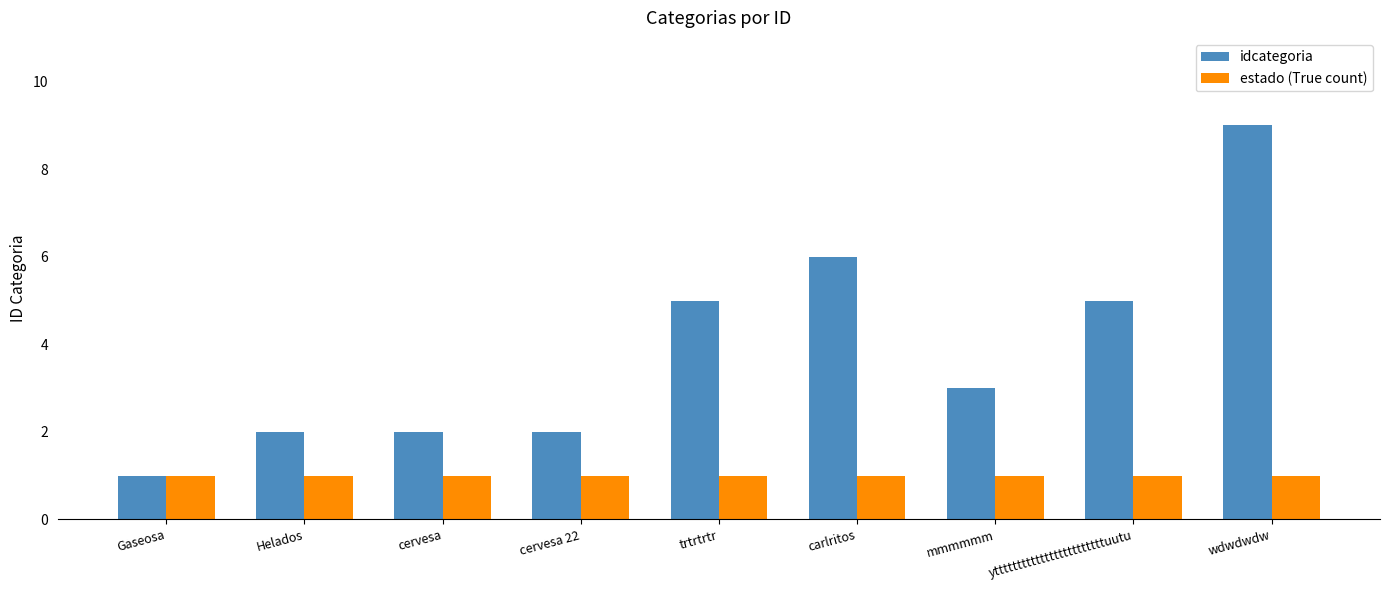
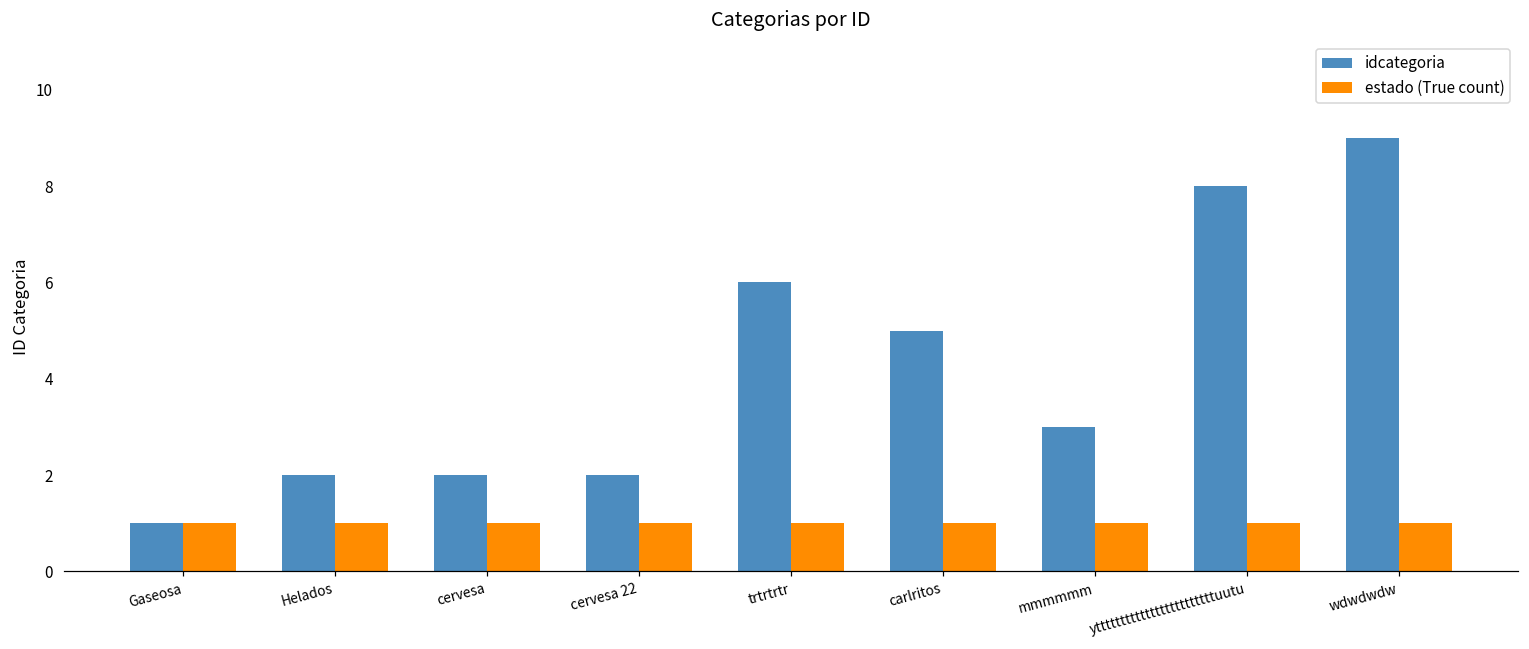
  {
    "idcategoria": {
      "Gaseosa": 1,
      "Helados": 2,
      "cervesa": 2,
      "cervesa 22": 2,
-     "trtrtrtr": 5,
-     "carlritos": 6,
+     "trtrtrtr": 6,
+     "carlritos": 5,
      "mmmmmm": 3,
-     "yttttttttttttttttttttttttuutu": 5,
+     "yttttttttttttttttttttttttuutu": 8,
      "wdwdwdw": 9
    },
    "estado (True count)": {
      "Gaseosa": 1,
      "Helados": 1,
      "cervesa": 1,
      "cervesa 22": 1,
      "trtrtrtr": 1,
      "carlritos": 1,
      "mmmmmm": 1,
      "yttttttttttttttttttttttttuutu": 1,
      "wdwdwdw": 1
    }
  }
